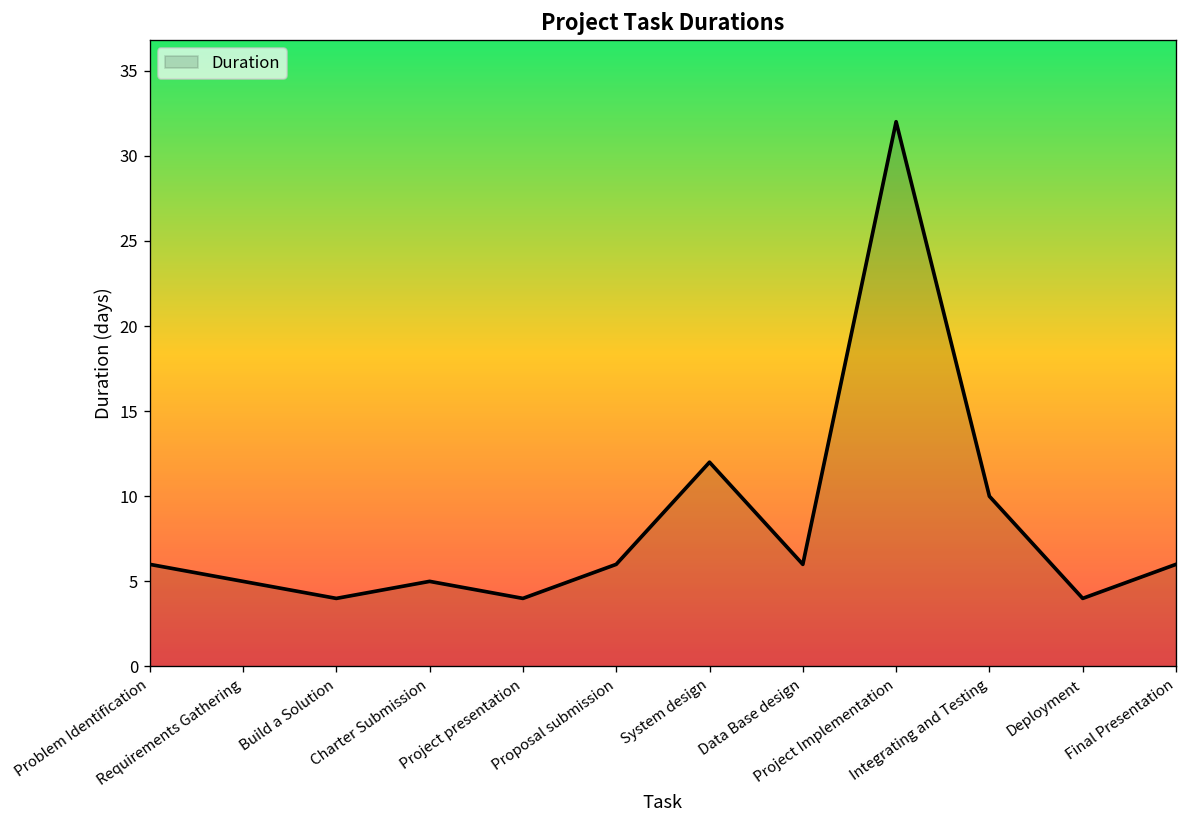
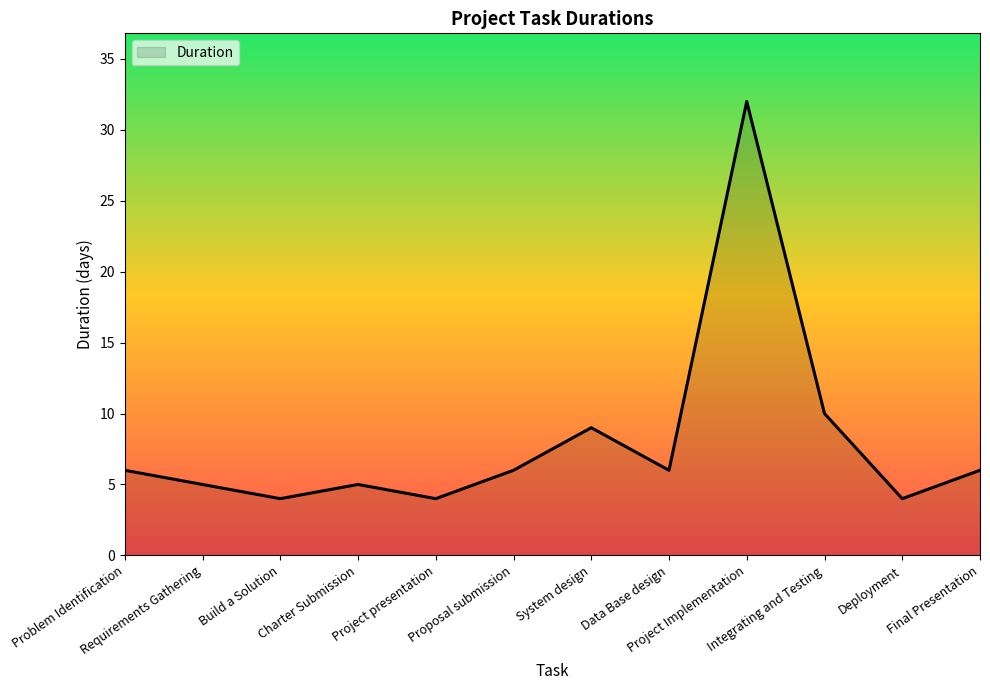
  {
    "Problem Identification": 6,
    "Requirements Gathering": 5,
    "Build a Solution": 4,
    "Charter Submission": 5,
    "Project presentation": 4,
    "Proposal submission": 6,
-   "System design": 12,
+   "System design": 9,
    "Data Base design": 6,
    "Project Implementation": 32,
    "Integrating and Testing": 10,
    "Deployment": 4,
    "Final Presentation": 6
  }
